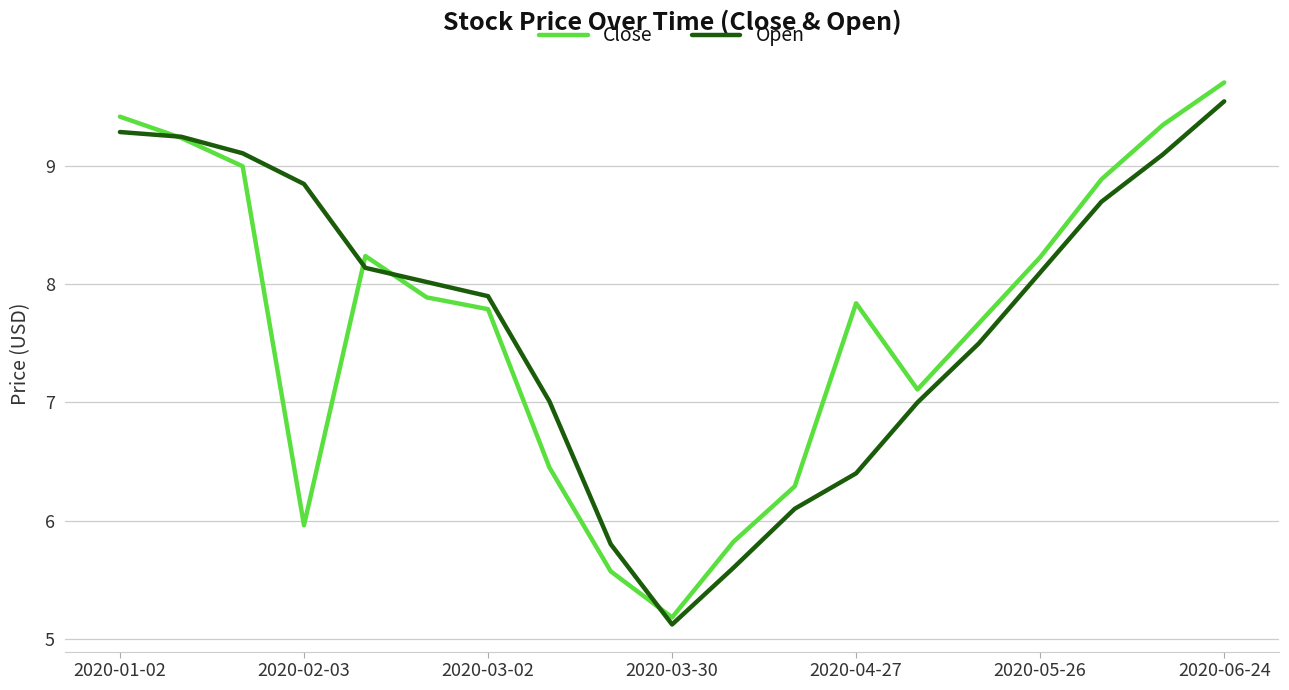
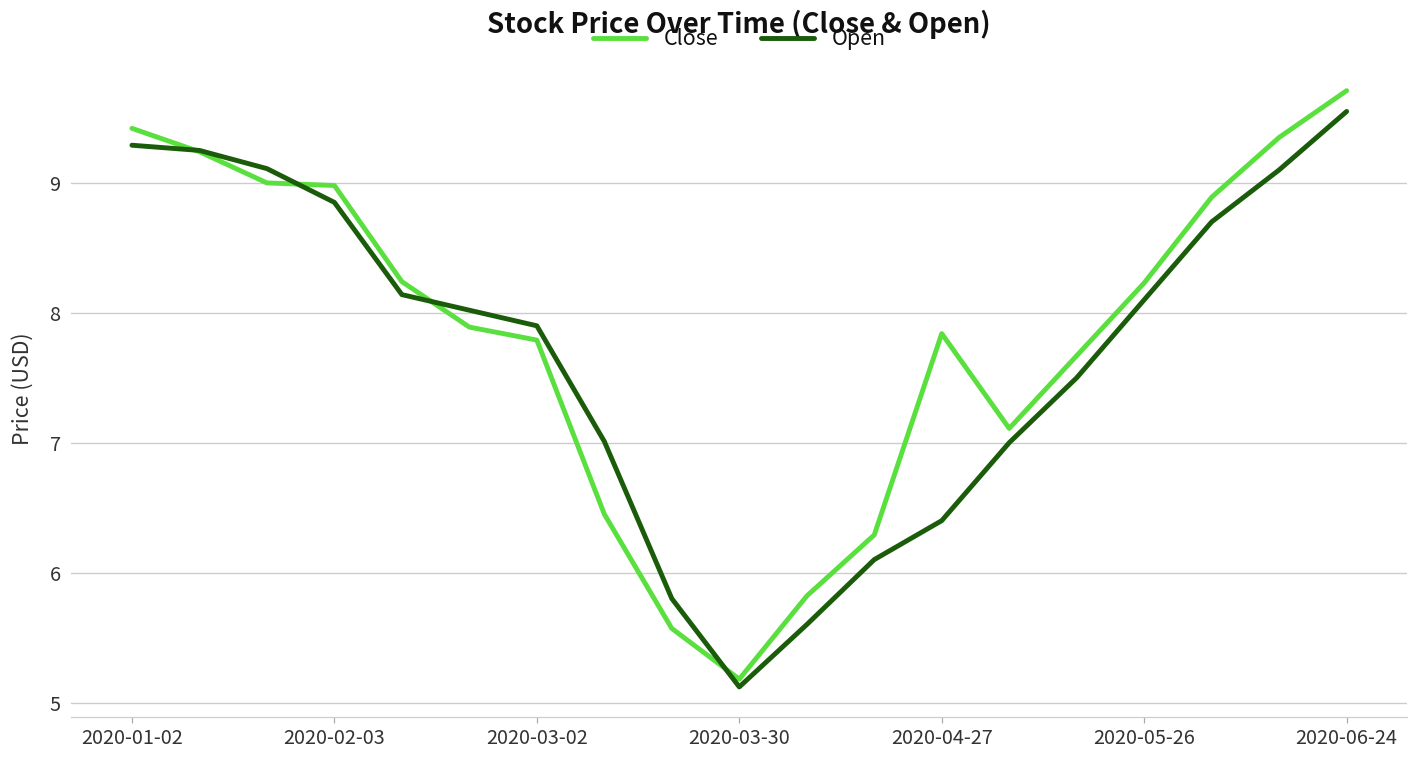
  {
    "Close": {
      "2020-01-02": 9.42,
-     "2020-02-03": 5.96,
+     "2020-02-03": 8.98,
      "2020-03-02": 7.79,
      "2020-03-30": 5.18,
      "2020-04-27": 7.84,
      "2020-05-26": 8.23,
      "2020-06-24": 9.71
    },
    "Open": {
      "2020-01-02": 9.29,
      "2020-02-03": 8.85,
      "2020-03-02": 7.90,
      "2020-03-30": 5.12,
      "2020-04-27": 6.40,
      "2020-05-26": 8.10,
      "2020-06-24": 9.55
    }
  }
